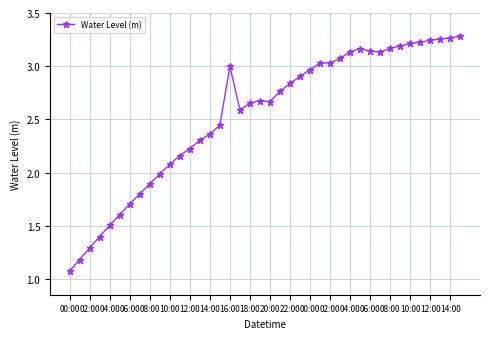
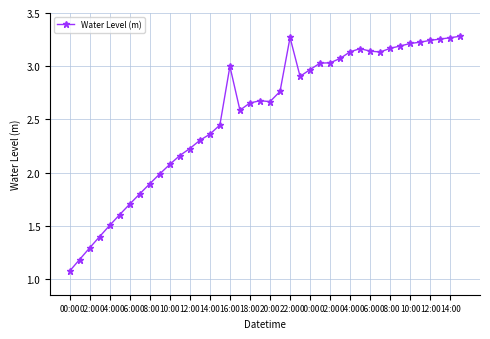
  {
    "16:00": 3.00,
    "18:00": 2.65,
    "20:00": 2.67,
-   "22:00": 2.84
+   "22:00": 3.27
  }
